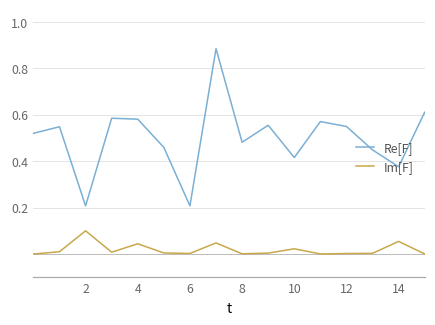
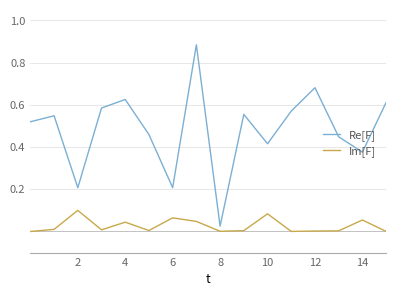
  {
    "Re[F]": {
      "2": 0.21,
-     "4": 0.58,
+     "4": 0.63,
      "6": 0.21,
-     "8": 0.48,
+     "8": 0.03,
      "10": 0.42,
-     "12": 0.55,
+     "12": 0.68,
      "14": 0.38
    },
    "Im[F]": {
      "2": 0.10,
      "4": 0.04,
-     "6": 0.00,
+     "6": 0.06,
      "8": 0.00,
-     "10": 0.02,
+     "10": 0.08,
      "12": 0.00,
      "14": 0.05
    }
  }
